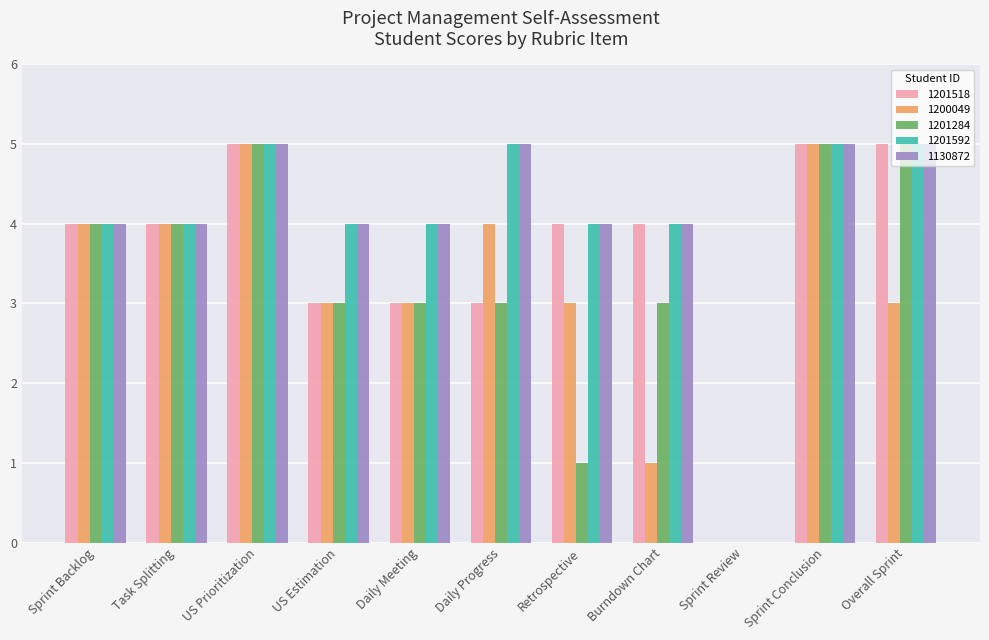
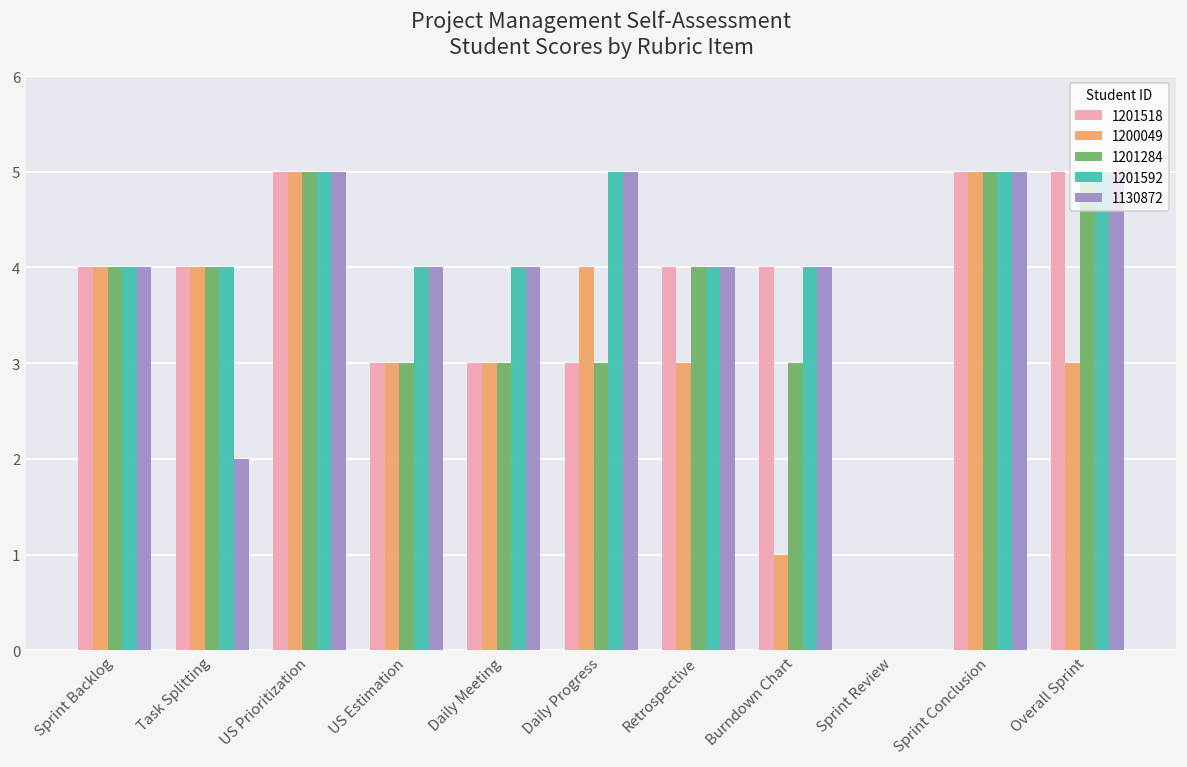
  {
    "1201518": {
      "Sprint Backlog": 4,
      "Task Splitting": 4,
      "US Prioritization": 5,
      "US Estimation": 3,
      "Daily Meeting": 3,
      "Daily Progress": 3,
      "Retrospective": 4,
      "Burndown Chart": 4,
      "Sprint Review": 0,
      "Sprint Conclusion": 5,
      "Overall Sprint": 5
    },
    "1200049": {
      "Sprint Backlog": 4,
      "Task Splitting": 4,
      "US Prioritization": 5,
      "US Estimation": 3,
      "Daily Meeting": 3,
      "Daily Progress": 4,
      "Retrospective": 3,
      "Burndown Chart": 1,
      "Sprint Review": 0,
      "Sprint Conclusion": 5,
      "Overall Sprint": 3
    },
    "1201284": {
      "Sprint Backlog": 4,
      "Task Splitting": 4,
      "US Prioritization": 5,
      "US Estimation": 3,
      "Daily Meeting": 3,
      "Daily Progress": 3,
-     "Retrospective": 1,
+     "Retrospective": 4,
      "Burndown Chart": 3,
      "Sprint Review": 0,
      "Sprint Conclusion": 5
    },
    "1201592": {
      "Sprint Backlog": 4,
      "Task Splitting": 4,
      "US Prioritization": 5,
      "US Estimation": 4,
      "Daily Meeting": 4,
      "Daily Progress": 5,
      "Retrospective": 4,
      "Burndown Chart": 4,
      "Sprint Review": 0,
      "Sprint Conclusion": 5
    },
    "1130872": {
      "Sprint Backlog": 4,
-     "Task Splitting": 4,
+     "Task Splitting": 2,
      "US Prioritization": 5,
      "US Estimation": 4,
      "Daily Meeting": 4,
      "Daily Progress": 5,
      "Retrospective": 4,
      "Burndown Chart": 4,
      "Sprint Review": 0,
      "Sprint Conclusion": 5
    }
  }
